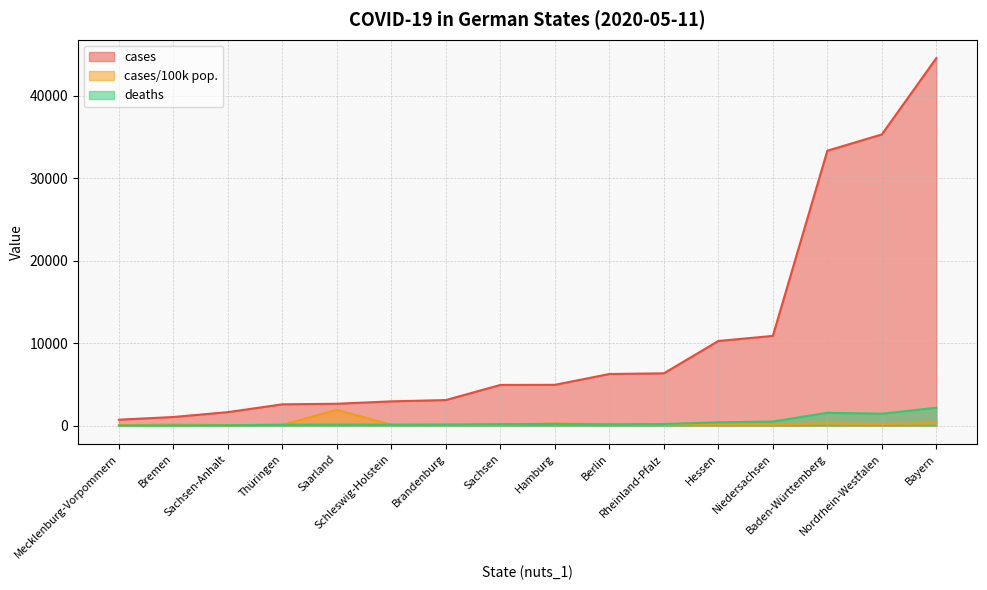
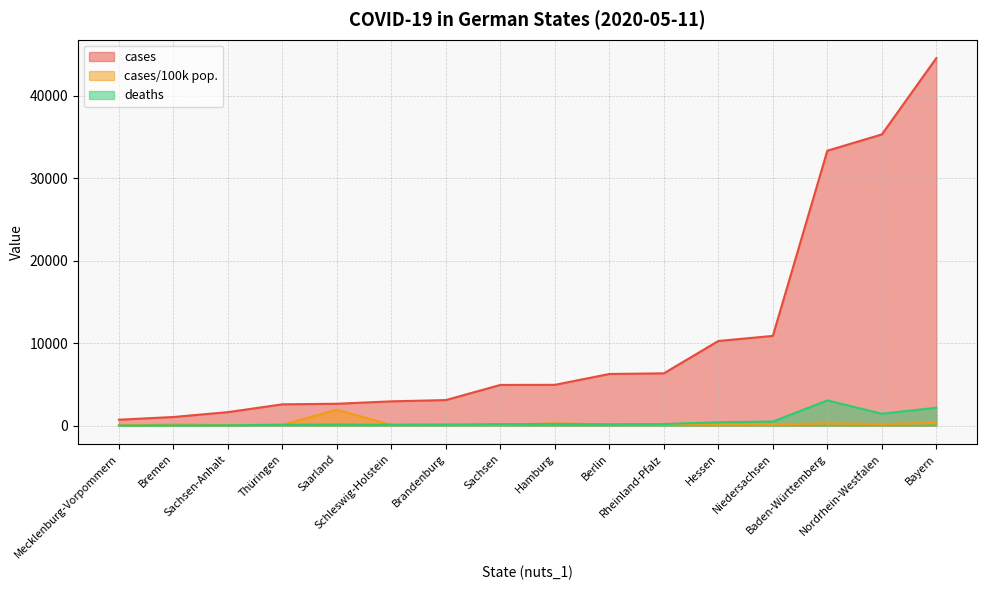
  {
    "cases": {
      "Mecklenburg-Vorpommern": 1000,
      "Bremen": 1000,
      "Sachsen-Anhalt": 2000,
      "Thüringen": 3000,
      "Saarland": 3000,
      "Schleswig-Holstein": 3000,
      "Brandenburg": 3000,
      "Sachsen": 5000,
      "Hamburg": 5000,
      "Berlin": 6000,
      "Rheinland-Pfalz": 6000,
      "Hessen": 10000,
      "Niedersachsen": 11000,
      "Baden-Württemberg": 33000,
      "Nordrhein-Westfalen": 35000,
      "Bayern": 45000
    },
    "cases/100k pop.": {
      "Saarland": 2000,
      "Niedersachsen": 0,
      "Baden-Württemberg": 0,
      "Nordrhein-Westfalen": 0,
      "Bayern": 0
    },
    "deaths": {
      "Saarland": 0,
      "Niedersachsen": 1000,
-     "Baden-Württemberg": 2000,
+     "Baden-Württemberg": 3000,
      "Nordrhein-Westfalen": 1000,
      "Bayern": 2000
    }
  }
